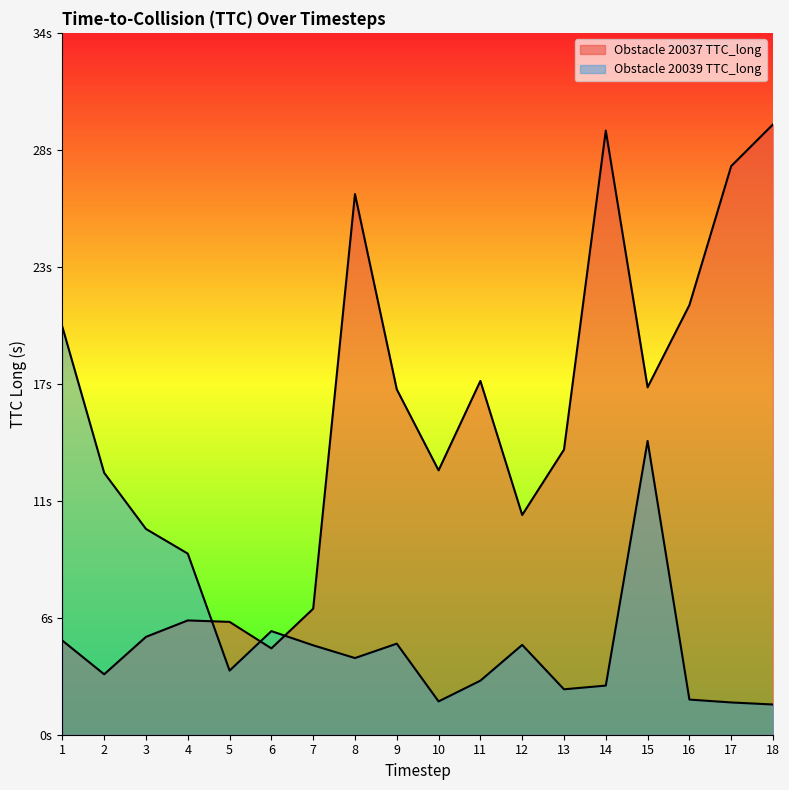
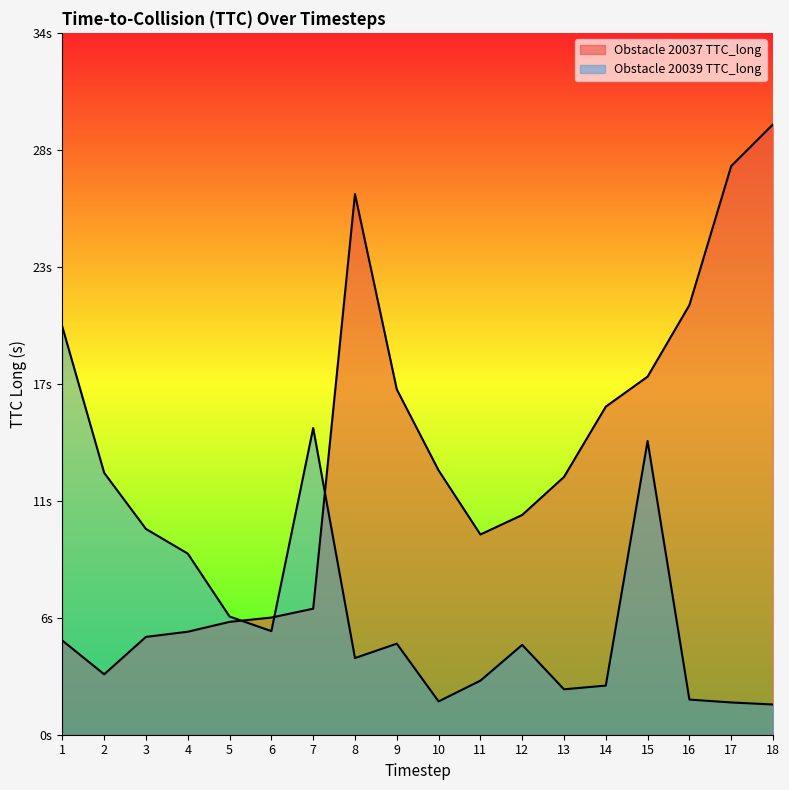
  {
    "Obstacle 20037 TTC_long": {
      "1": "4.6s",
      "2": "2.9s",
      "3": "4.8s",
-     "4": "5.6s",
+     "4": "5.0s",
      "5": "5.5s",
-     "6": "4.2s",
+     "6": "5.7s",
      "7": "6.1s",
      "8": "26.3s",
      "9": "16.8s",
      "10": "12.9s",
-     "11": "17.2s",
+     "11": "9.7s",
      "12": "10.7s",
-     "13": "13.9s",
-     "14": "29.4s",
-     "15": "16.9s",
+     "13": "12.5s",
+     "14": "16.0s",
+     "15": "17.4s",
      "16": "20.9s",
      "17": "27.7s",
      "18": "29.7s"
    },
    "Obstacle 20039 TTC_long": {
      "1": "19.8s",
      "2": "12.7s",
      "3": "10.0s",
      "4": "8.8s",
-     "5": "3.1s",
+     "5": "5.8s",
      "6": "5.0s",
-     "7": "4.4s",
+     "7": "14.9s",
      "8": "3.7s",
      "9": "4.4s",
      "10": "1.6s",
      "11": "2.6s",
      "12": "4.4s",
      "13": "2.2s",
      "14": "2.4s",
      "15": "14.3s",
      "16": "1.7s",
      "17": "1.6s",
      "18": "1.5s"
    }
  }
